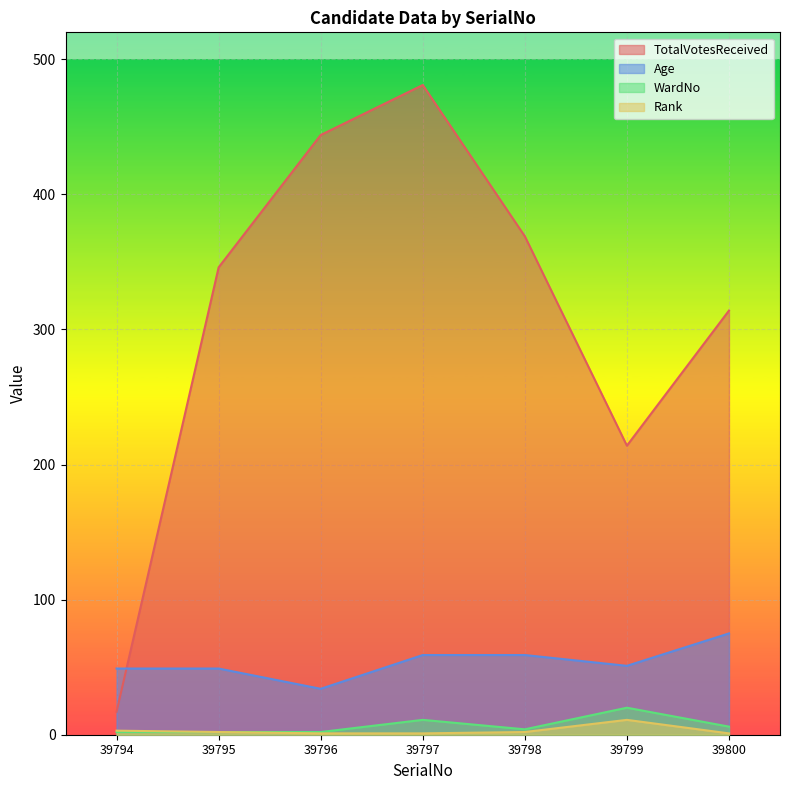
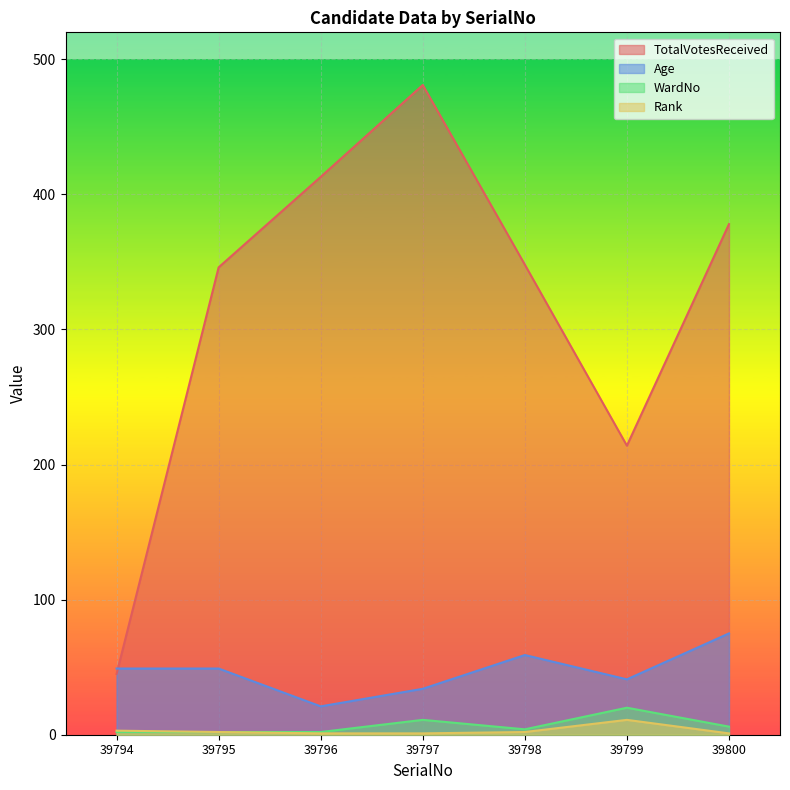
  {
    "TotalVotesReceived": {
-     "39794": 17,
+     "39794": 45,
      "39795": 346,
-     "39796": 444,
+     "39796": 413,
      "39797": 481,
-     "39798": 369,
+     "39798": 348,
      "39799": 214,
-     "39800": 314
+     "39800": 378
    },
    "Age": {
      "39794": 49,
      "39795": 49,
-     "39796": 34,
-     "39797": 59,
+     "39796": 21,
+     "39797": 34,
      "39798": 59,
-     "39799": 51,
+     "39799": 41,
      "39800": 75
    },
    "WardNo": {
      "39797": 11,
      "39798": 4,
      "39799": 20,
      "39800": 6
    },
    "Rank": {
      "39797": 1,
      "39798": 2,
      "39799": 11,
      "39800": 1
    }
  }
